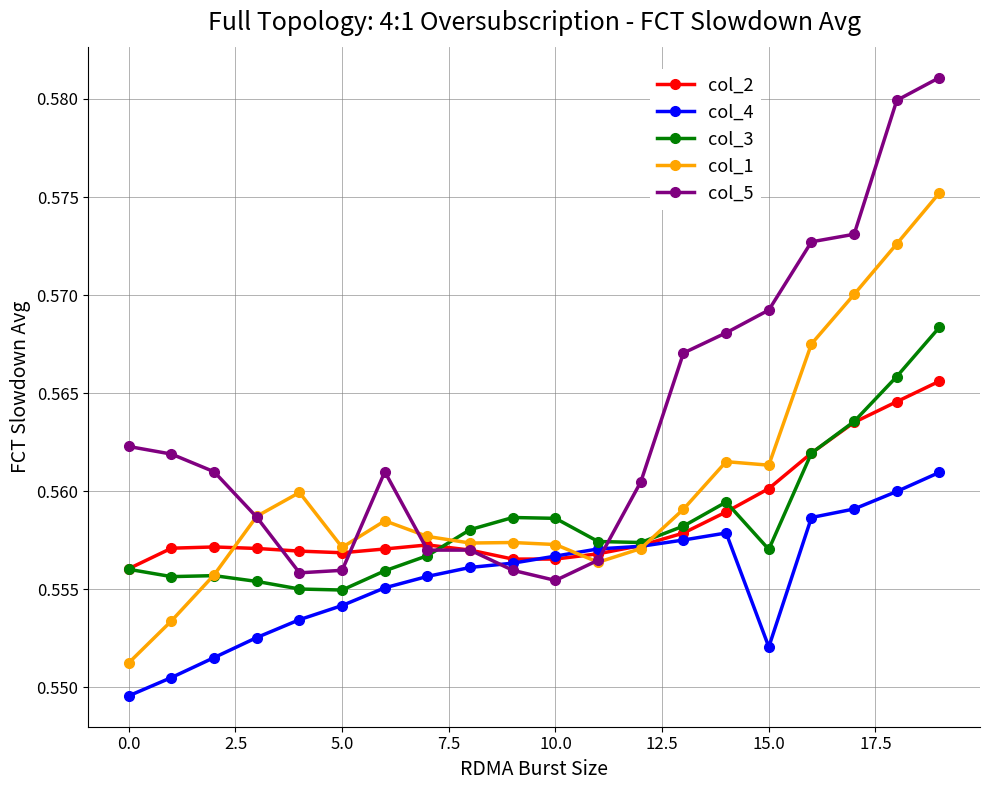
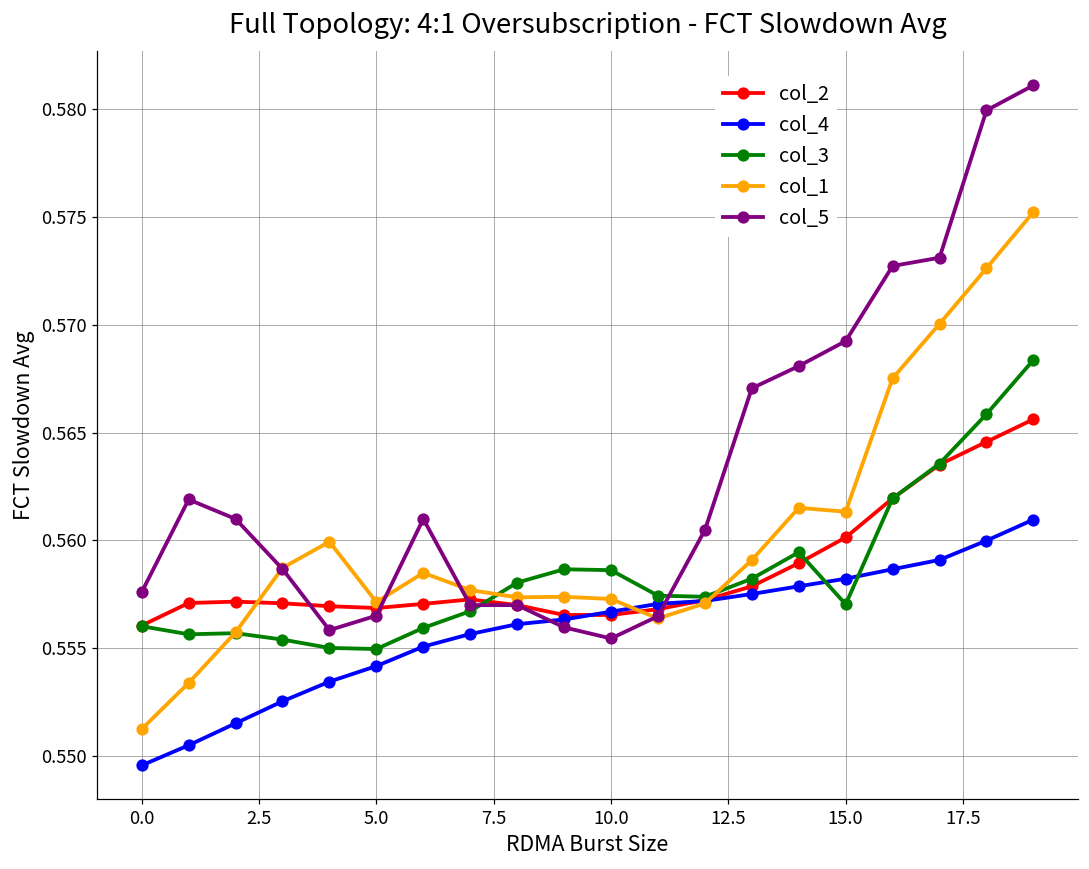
  {
    "col_2": {
      "5.0": 0.5569,
      "10.0": 0.5565,
      "15.0": 0.5601
    },
    "col_4": {
      "0.0": 0.5496,
      "5.0": 0.5542,
      "10.0": 0.5567,
-     "15.0": 0.5521
+     "15.0": 0.5582
    },
    "col_3": {
      "5.0": 0.5550,
      "10.0": 0.5586,
      "15.0": 0.5570
    },
    "col_1": {
      "0.0": 0.5513,
      "5.0": 0.5571,
      "10.0": 0.5573,
      "15.0": 0.5613
    },
    "col_5": {
-     "0.0": 0.5623,
-     "5.0": 0.5560,
+     "0.0": 0.5576,
+     "5.0": 0.5565,
      "10.0": 0.5555,
      "15.0": 0.5692
    }
  }
